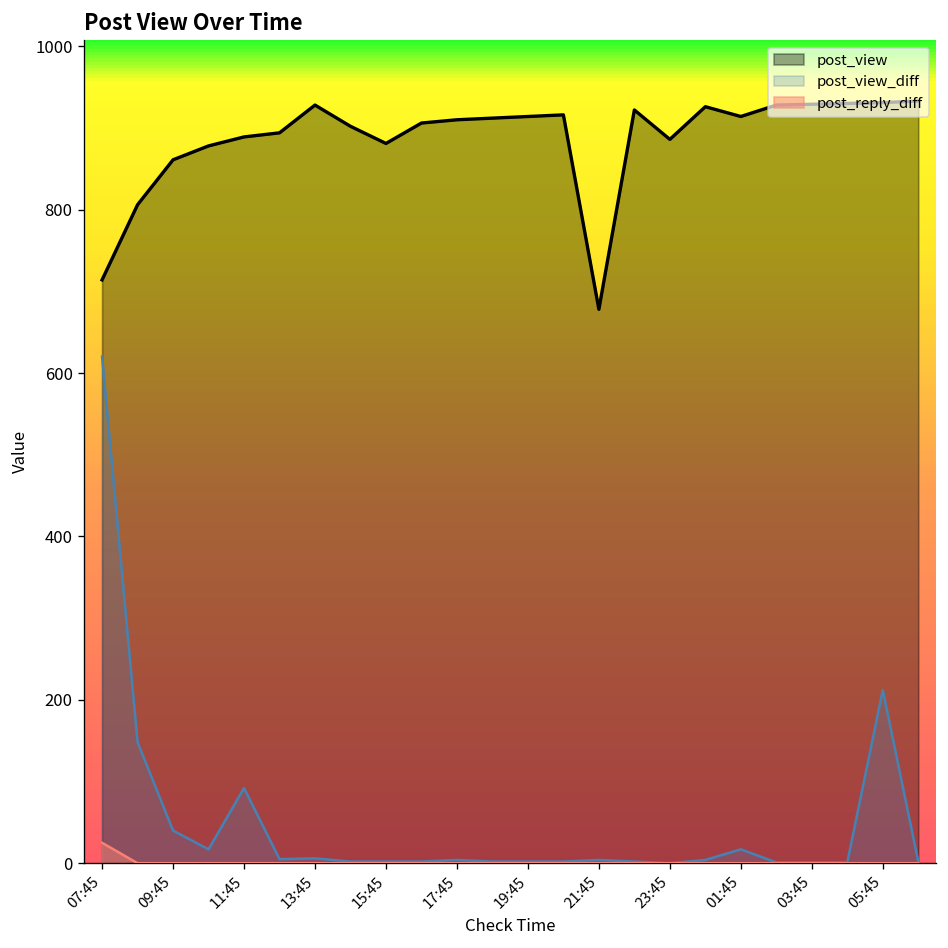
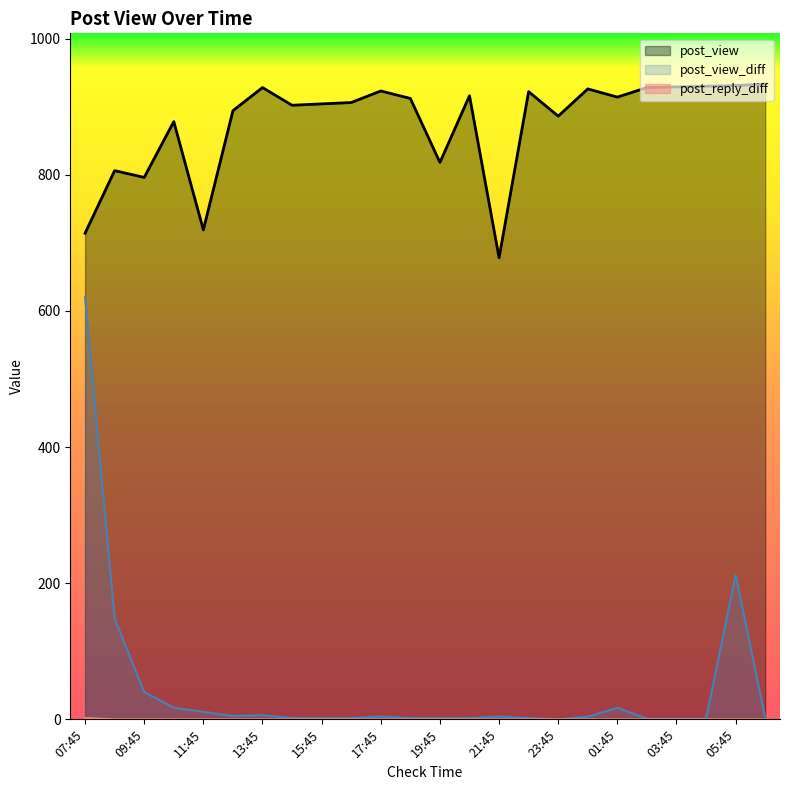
  {
    "post_view": {
      "07:45": 710,
-     "09:45": 860,
-     "11:45": 890,
+     "09:45": 800,
+     "11:45": 720,
      "13:45": 930,
-     "15:45": 880,
-     "17:45": 910,
-     "19:45": 910,
+     "15:45": 900,
+     "17:45": 920,
+     "19:45": 820,
      "21:45": 680,
      "23:45": 890,
      "01:45": 910
    },
    "post_view_diff": {
      "07:45": 620,
      "09:45": 40,
-     "11:45": 90,
+     "11:45": 10,
      "13:45": 10,
      "17:45": 0,
      "21:45": 0,
      "01:45": 20,
      "05:45": 210
    },
    "post_reply_diff": {
-     "07:45": 30,
+     "07:45": 0,
      "09:45": 0,
      "11:45": 0,
      "13:45": 0,
      "17:45": 0,
      "21:45": 0,
      "01:45": 0,
      "05:45": 0
    }
  }
